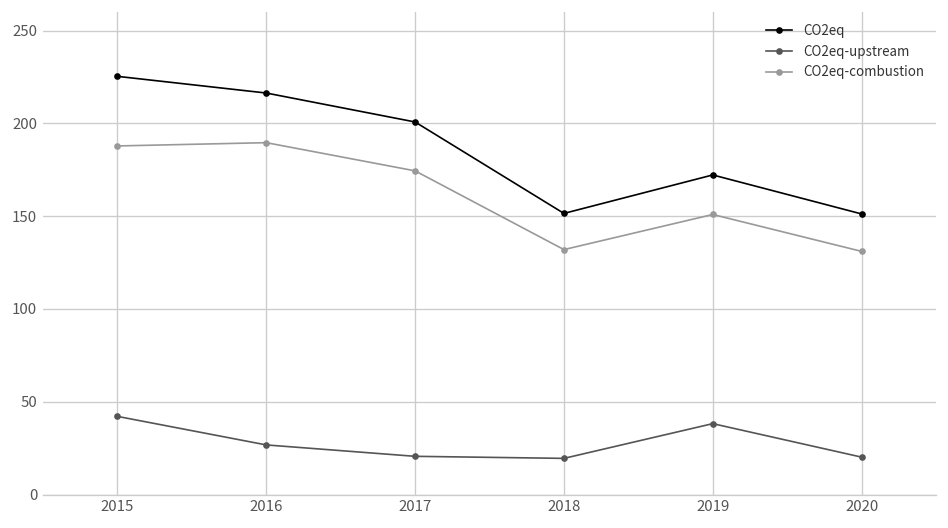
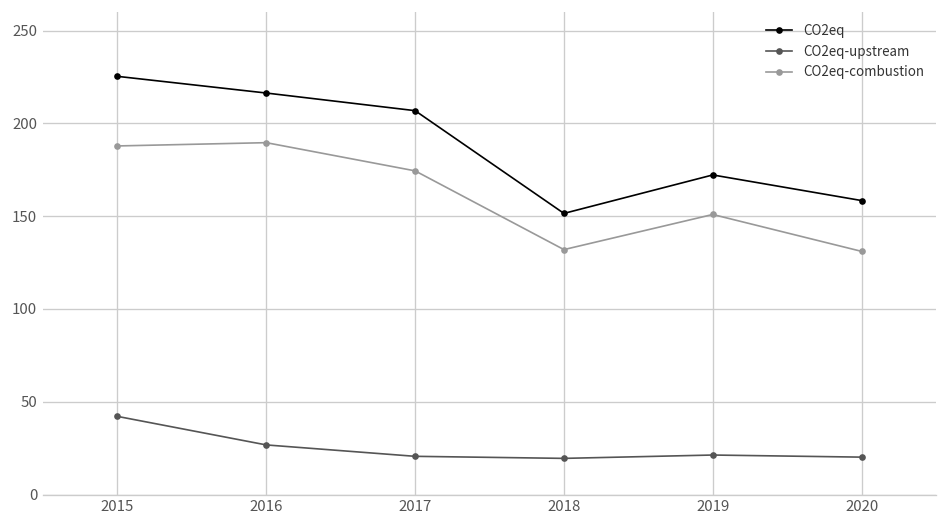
  {
    "CO2eq": {
      "2015": 225,
      "2016": 216,
-     "2017": 201,
+     "2017": 207,
      "2018": 151,
      "2019": 172,
-     "2020": 151
+     "2020": 158
    },
    "CO2eq-upstream": {
      "2015": 42,
      "2016": 27,
      "2017": 21,
      "2018": 19,
-     "2019": 38,
+     "2019": 21,
      "2020": 20
    },
    "CO2eq-combustion": {
      "2015": 188,
      "2016": 190,
      "2017": 174,
      "2018": 132,
      "2019": 151,
      "2020": 131
    }
  }
